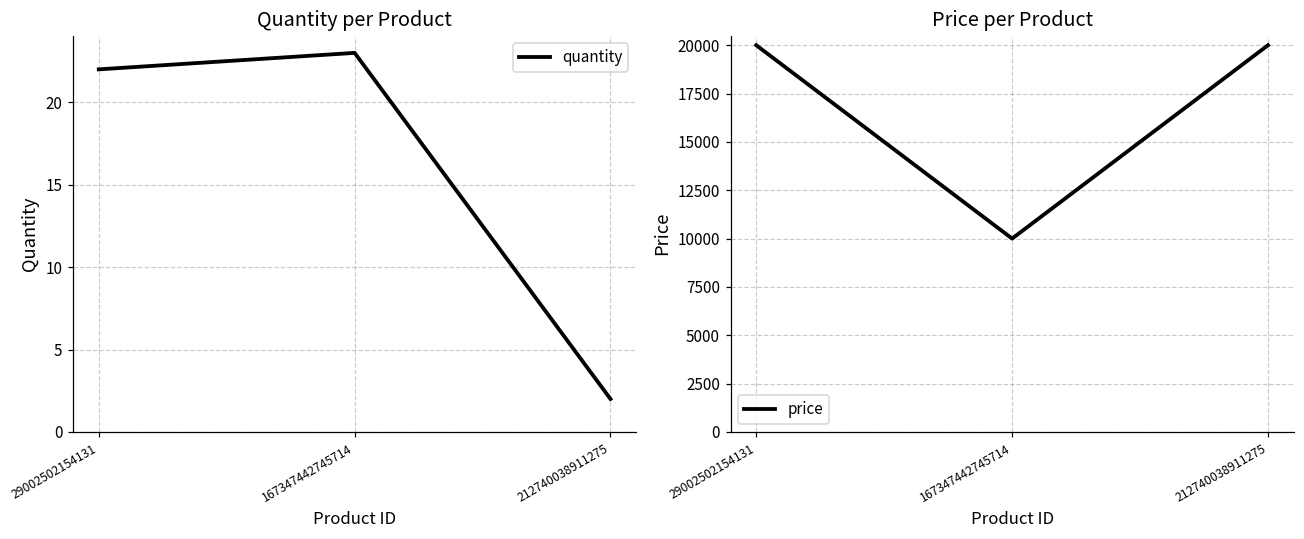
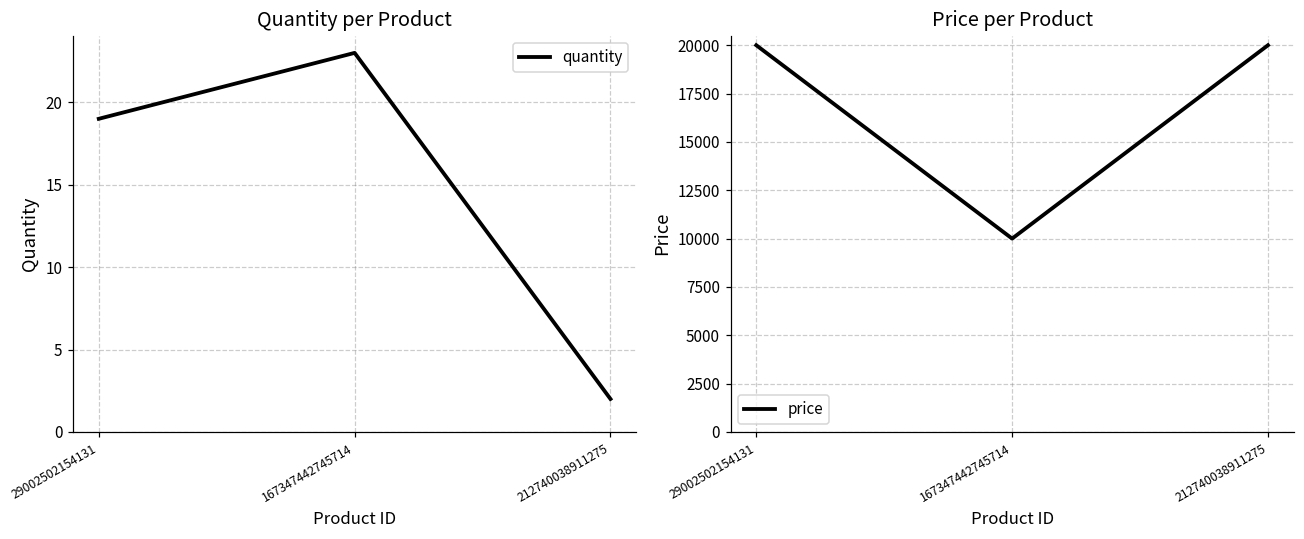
  {
    "Quantity per Product": {
-     "29002502154131": 22,
+     "29002502154131": 19,
      "167347442745714": 23,
      "212740038911275": 2
    },
    "Price per Product": {
      "29002502154131": 20000,
      "167347442745714": 10000,
      "212740038911275": 20000
    }
  }
